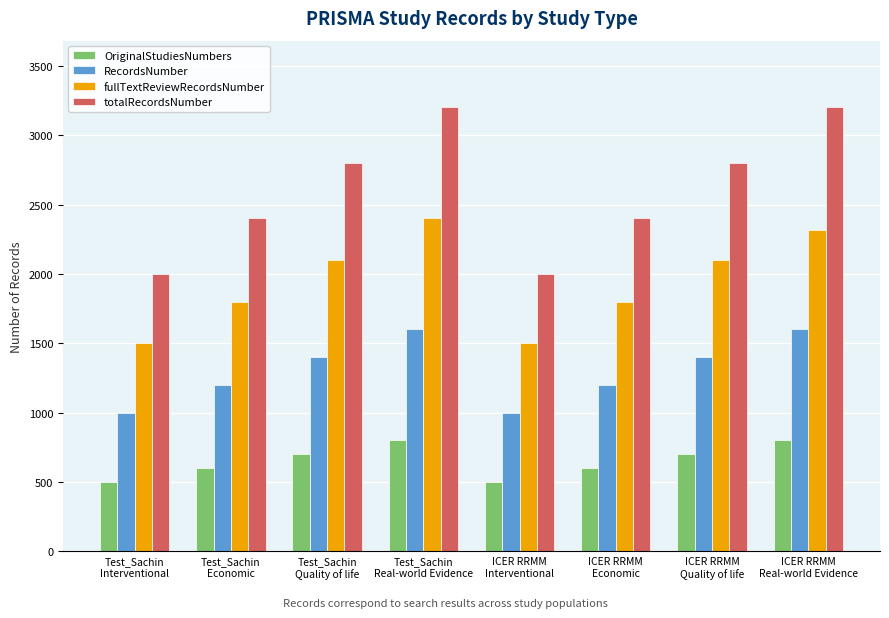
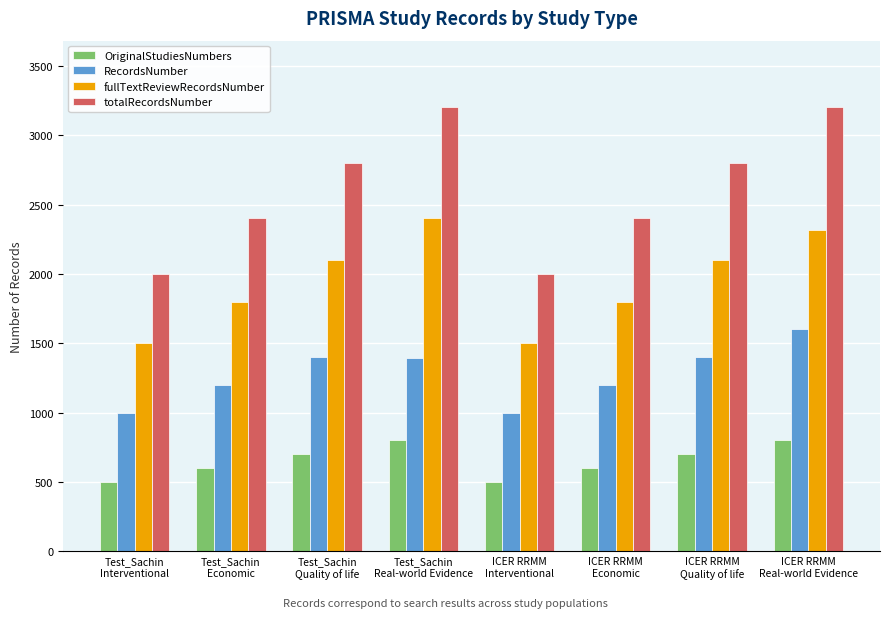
  {
    "OriginalStudiesNumbers": {
      "Test_Sachin Interventional": 500,
      "Test_Sachin Economic": 600,
      "Test_Sachin Quality of life": 700,
      "Test_Sachin Real-world Evidence": 800,
      "ICER RRMM Interventional": 500,
      "ICER RRMM Economic": 600,
      "ICER RRMM Quality of life": 700,
      "ICER RRMM Real-world Evidence": 800
    },
    "RecordsNumber": {
      "Test_Sachin Interventional": 1000,
      "Test_Sachin Economic": 1200,
      "Test_Sachin Quality of life": 1400,
-     "Test_Sachin Real-world Evidence": 1600,
+     "Test_Sachin Real-world Evidence": 1390,
      "ICER RRMM Interventional": 1000,
      "ICER RRMM Economic": 1200,
      "ICER RRMM Quality of life": 1400,
      "ICER RRMM Real-world Evidence": 1600
    },
    "fullTextReviewRecordsNumber": {
      "Test_Sachin Interventional": 1500,
      "Test_Sachin Economic": 1800,
      "Test_Sachin Quality of life": 2100,
      "Test_Sachin Real-world Evidence": 2400,
      "ICER RRMM Interventional": 1500,
      "ICER RRMM Economic": 1800,
      "ICER RRMM Quality of life": 2100,
      "ICER RRMM Real-world Evidence": 2320
    },
    "totalRecordsNumber": {
      "Test_Sachin Interventional": 2000,
      "Test_Sachin Economic": 2400,
      "Test_Sachin Quality of life": 2800,
      "Test_Sachin Real-world Evidence": 3200,
      "ICER RRMM Interventional": 2000,
      "ICER RRMM Economic": 2400,
      "ICER RRMM Quality of life": 2800,
      "ICER RRMM Real-world Evidence": 3200
    }
  }
